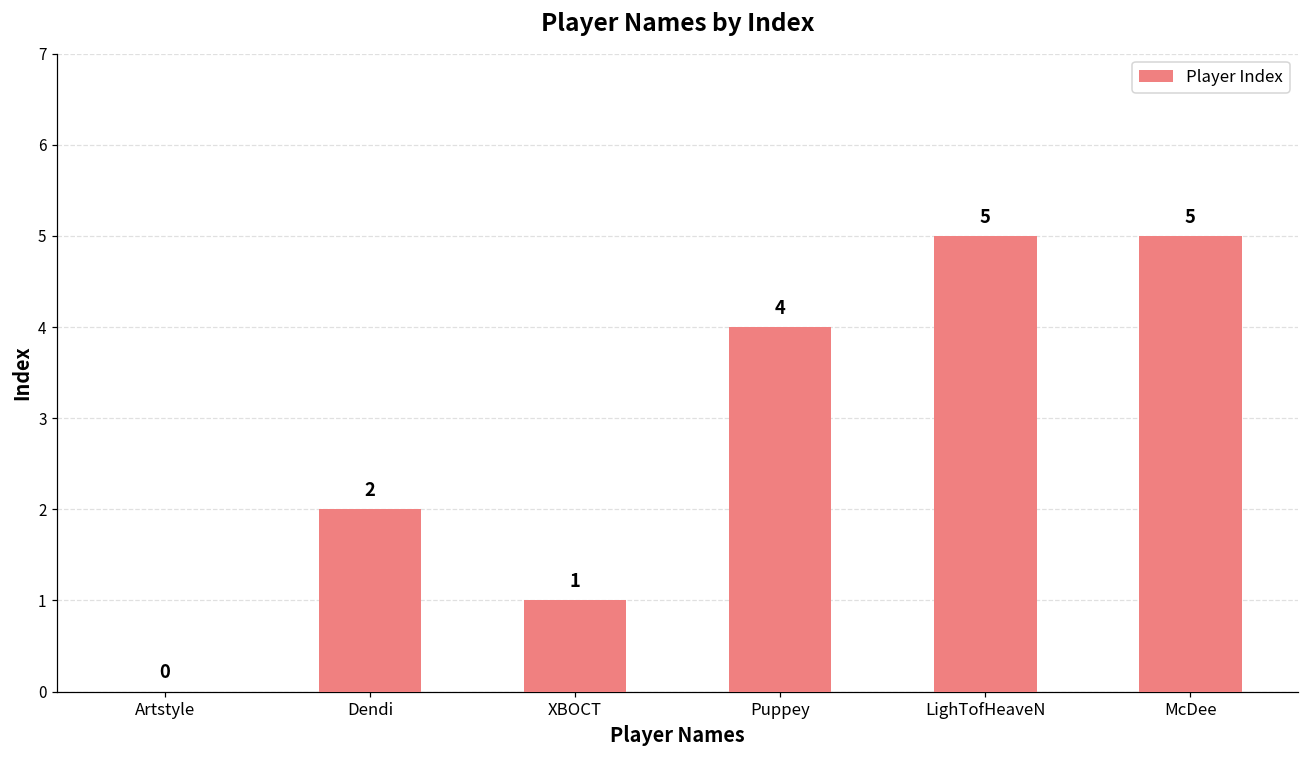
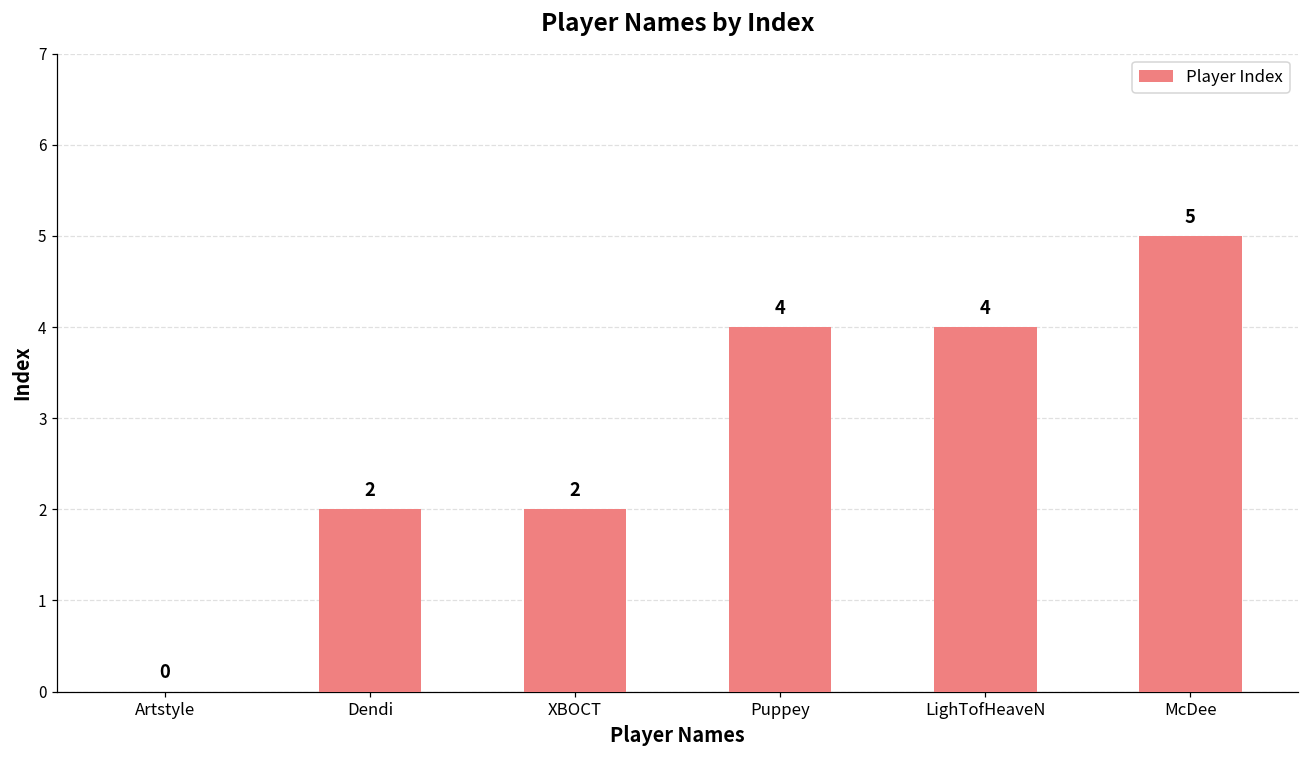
  {
    "Artstyle": 0,
    "Dendi": 2,
-   "XBOCT": 1,
+   "XBOCT": 2,
    "Puppey": 4,
-   "LighTofHeaveN": 5,
+   "LighTofHeaveN": 4,
    "McDee": 5
  }
